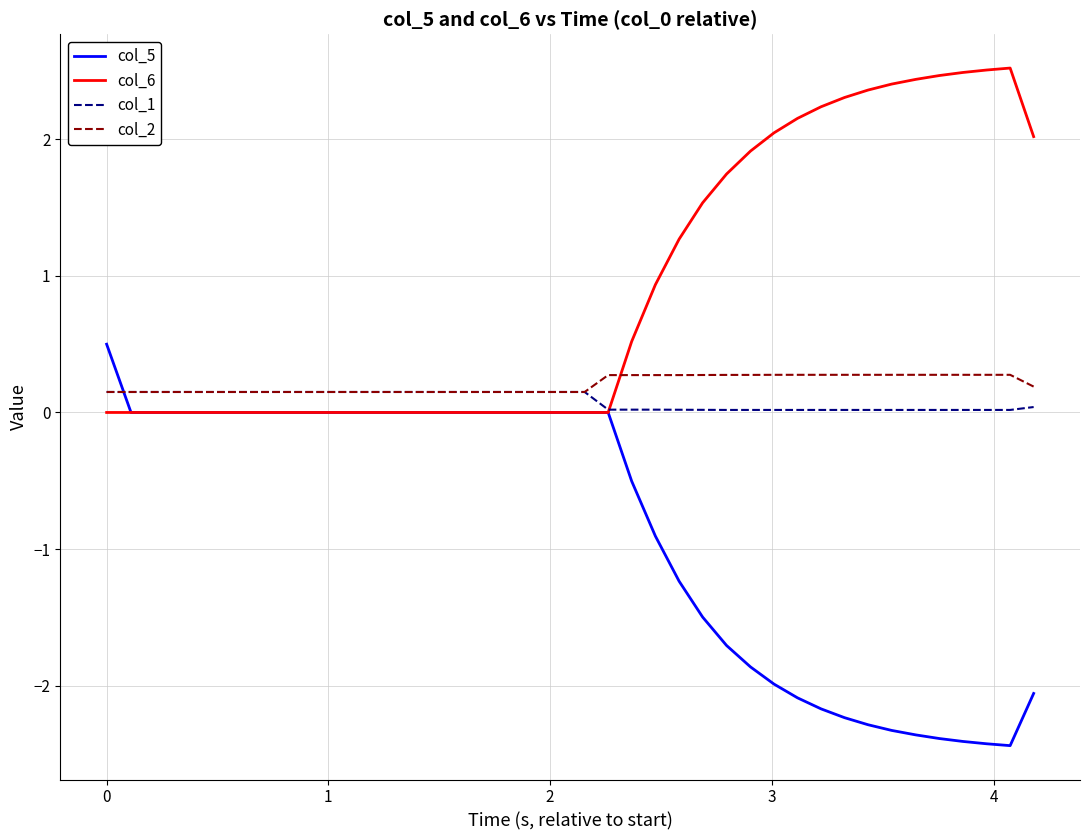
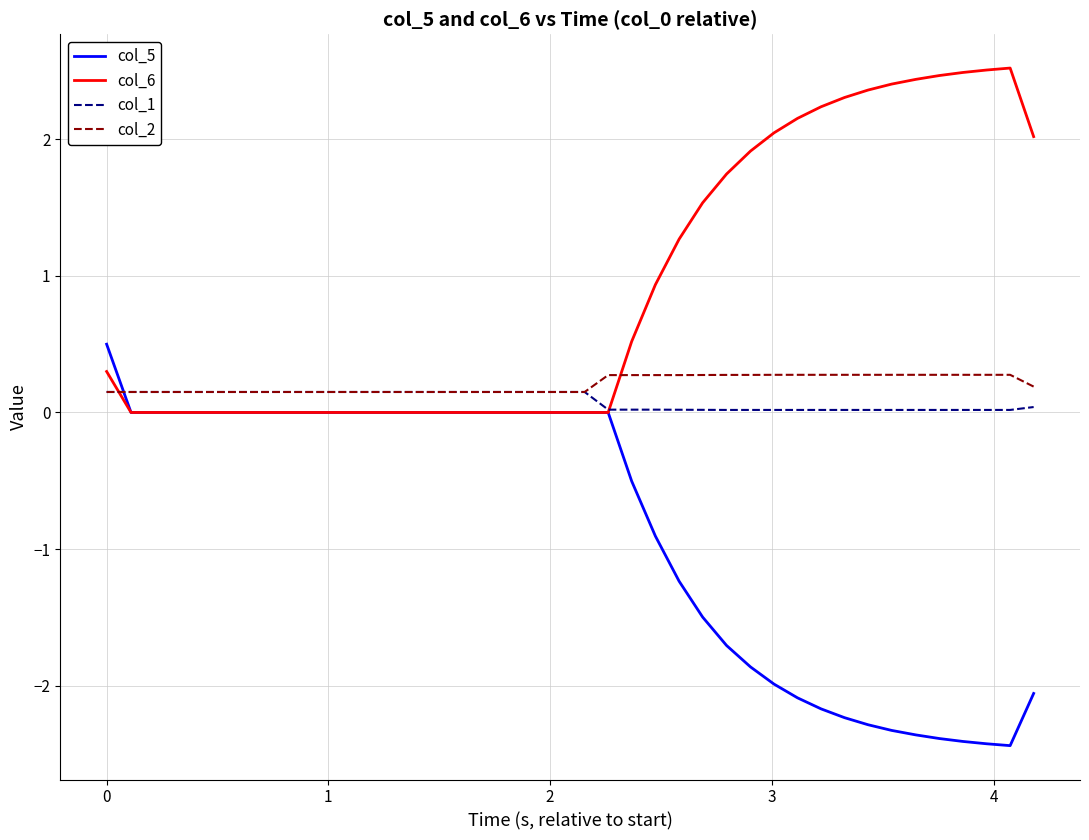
  {
    "col_5": {
      "0": 0.5
    },
    "col_6": {
-     "0": 0.0
+     "0": 0.3
    }
  }
